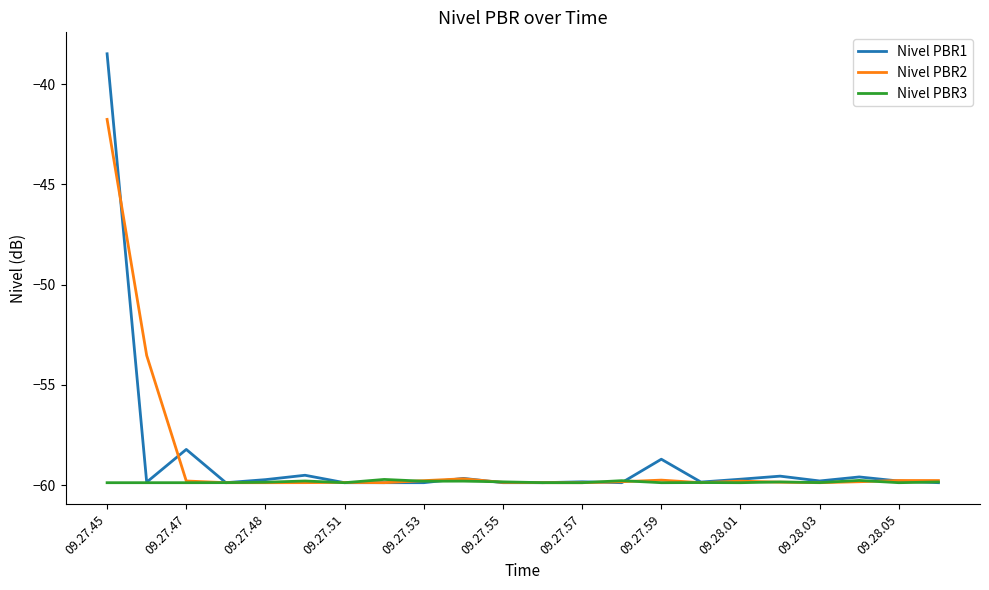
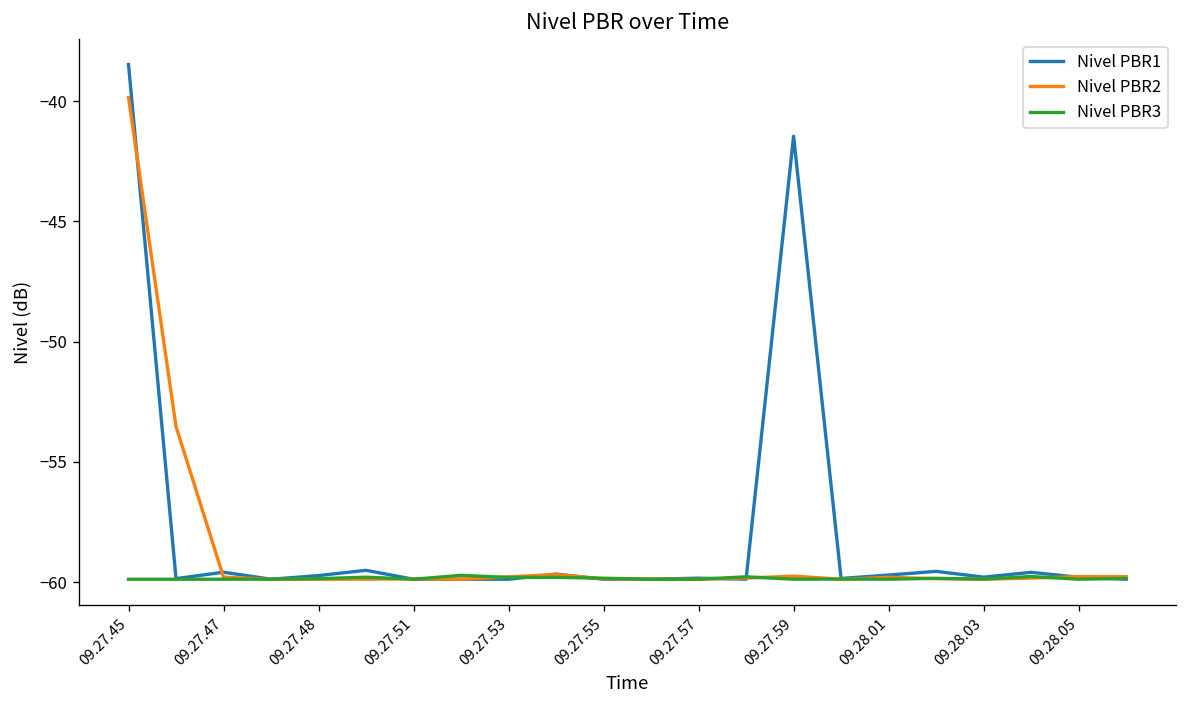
  {
    "Nivel PBR1": {
      "09.27.45": -38.5,
-     "09.27.47": -58.2,
-     "09.27.59": -58.7
+     "09.27.47": -59.6,
+     "09.27.59": -41.5
    },
    "Nivel PBR2": {
-     "09.27.45": -41.8,
+     "09.27.45": -39.9,
      "09.27.59": -59.8
    },
    "Nivel PBR3": {
      "09.27.45": -59.9,
      "09.27.59": -59.9
    }
  }
